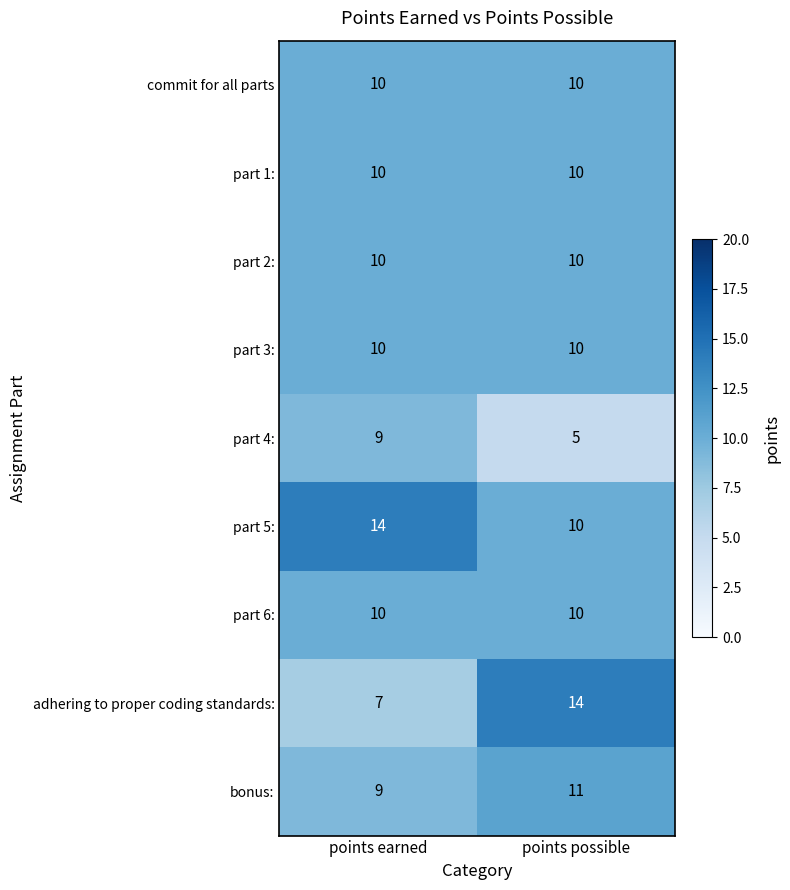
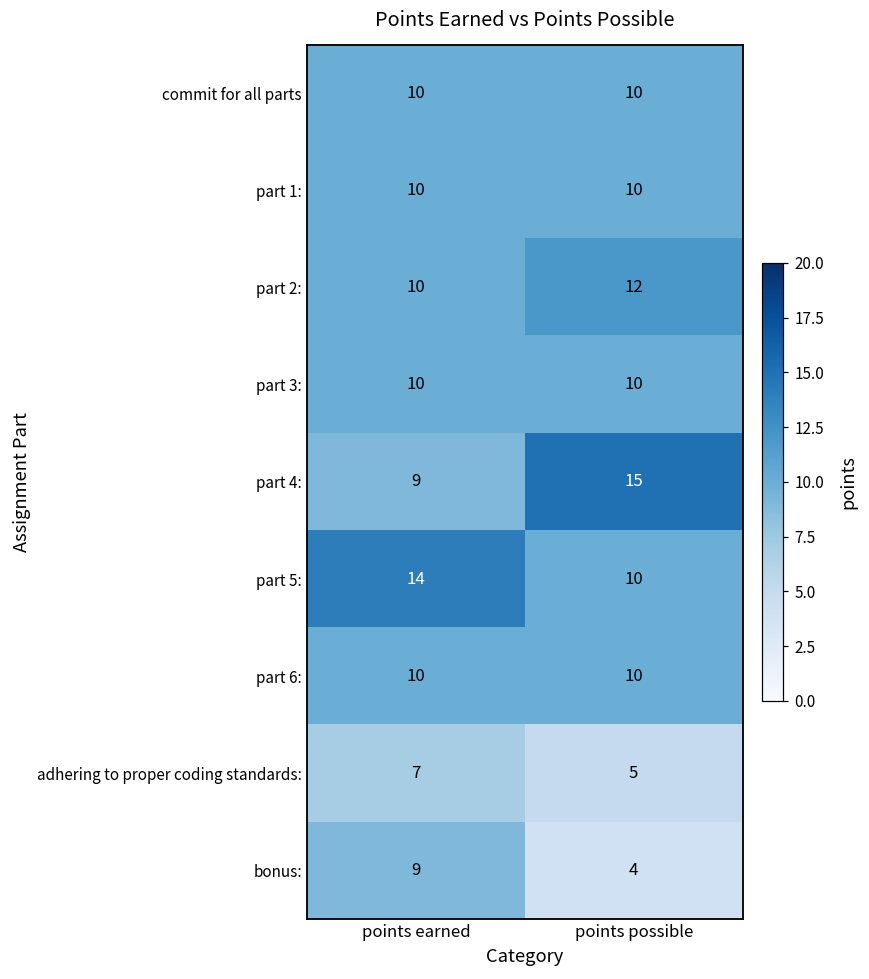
  {
    "commit for all parts": {
      "points earned": 10,
      "points possible": 10
    },
    "part 1:": {
      "points earned": 10,
      "points possible": 10
    },
    "part 2:": {
      "points earned": 10,
-     "points possible": 10
+     "points possible": 12
    },
    "part 3:": {
      "points earned": 10,
      "points possible": 10
    },
    "part 4:": {
      "points earned": 9,
-     "points possible": 5
+     "points possible": 15
    },
    "part 5:": {
      "points earned": 14,
      "points possible": 10
    },
    "part 6:": {
      "points earned": 10,
      "points possible": 10
    },
    "adhering to proper coding standards:": {
      "points earned": 7,
-     "points possible": 14
+     "points possible": 5
    },
    "bonus:": {
      "points earned": 9,
-     "points possible": 11
+     "points possible": 4
    }
  }
